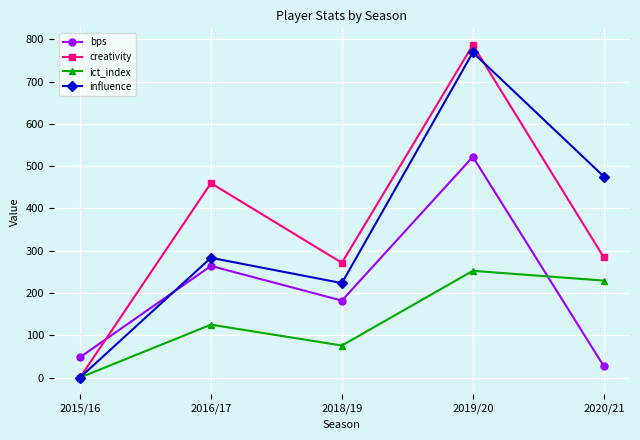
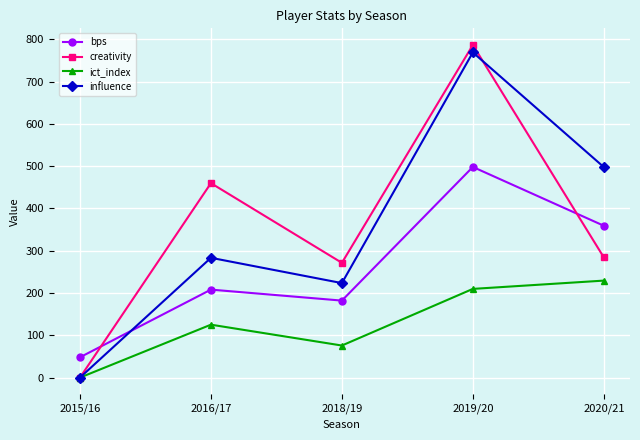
  {
    "bps": {
      "2015/16": 50,
-     "2016/17": 260,
+     "2016/17": 210,
      "2018/19": 180,
-     "2019/20": 520,
-     "2020/21": 30
+     "2019/20": 500,
+     "2020/21": 360
    },
    "creativity": {
      "2016/17": 460,
      "2018/19": 270,
      "2019/20": 790,
      "2020/21": 280
    },
    "ict_index": {
      "2016/17": 130,
      "2018/19": 80,
-     "2019/20": 250,
+     "2019/20": 210,
      "2020/21": 230
    },
    "influence": {
      "2016/17": 280,
      "2018/19": 220,
      "2019/20": 770,
-     "2020/21": 480
+     "2020/21": 500
    }
  }
